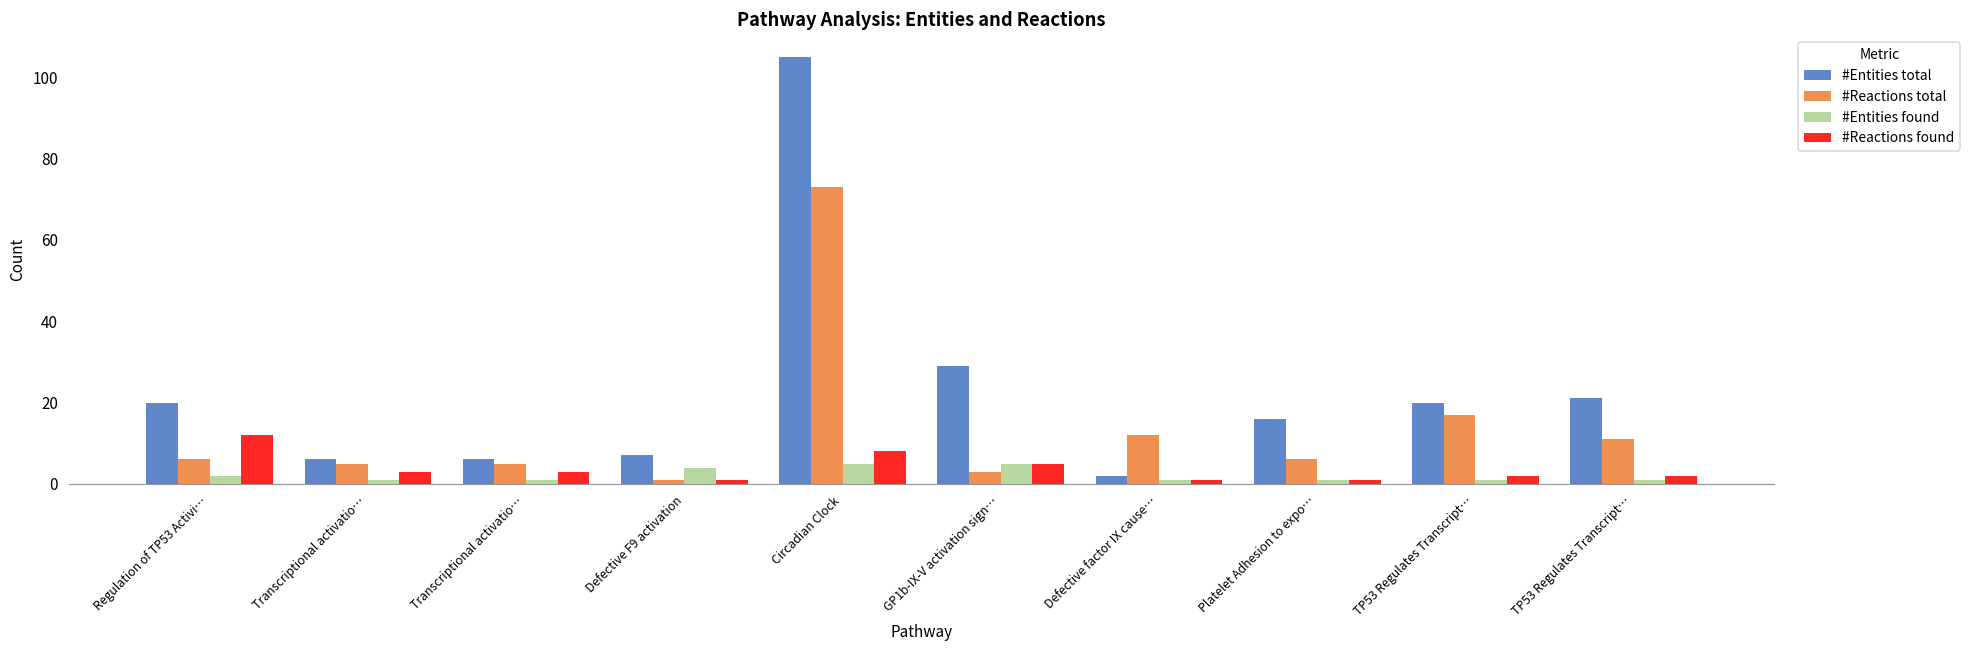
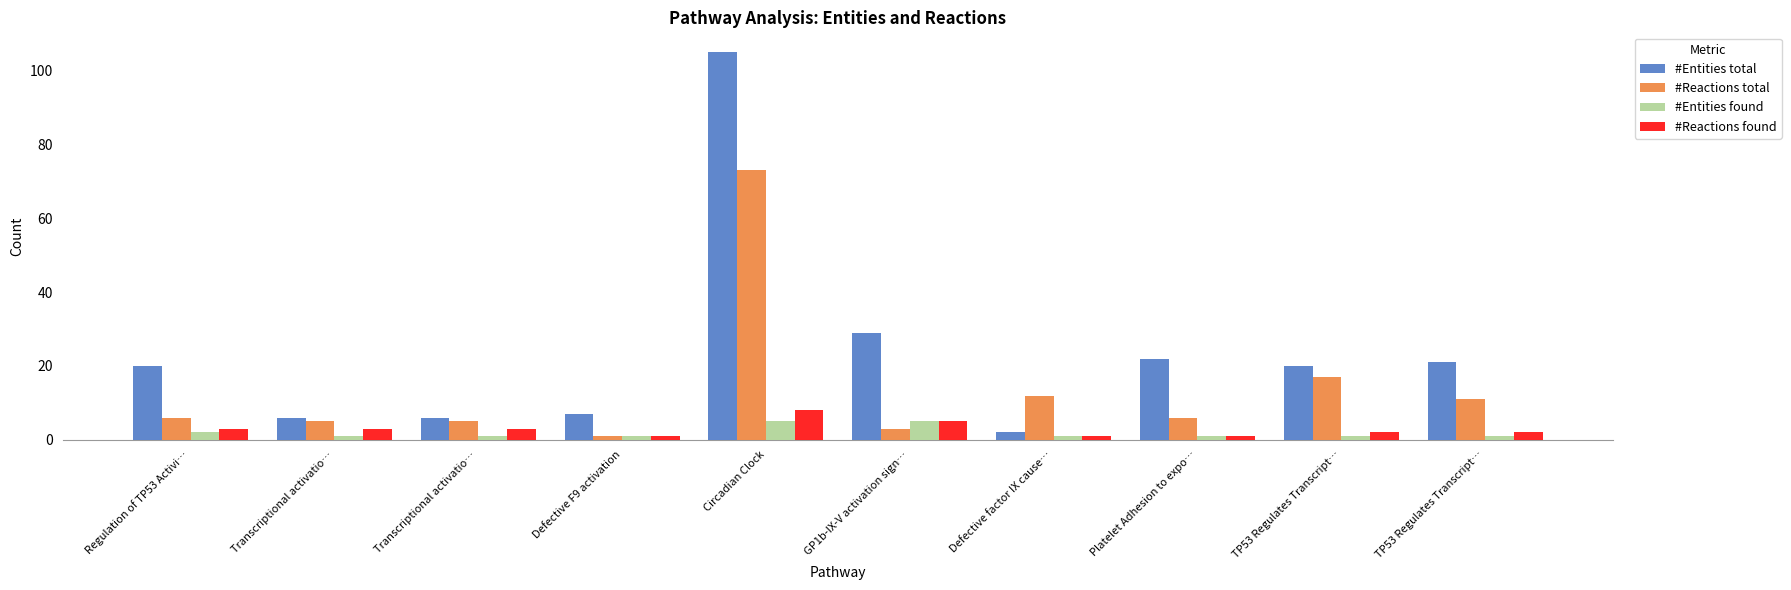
  {
    "#Entities total": {
      "Regulation of TP53 Activi…": 20,
      "Defective F9 activation": 7,
      "Circadian Clock": 105,
      "GP1b-IX-V activation sign…": 29,
      "Defective factor IX cause…": 2,
-     "Platelet Adhesion to expo…": 16
+     "Platelet Adhesion to expo…": 22
    },
    "#Reactions total": {
      "Regulation of TP53 Activi…": 6,
      "Defective F9 activation": 1,
      "Circadian Clock": 73,
      "GP1b-IX-V activation sign…": 3,
      "Defective factor IX cause…": 12,
      "Platelet Adhesion to expo…": 6
    },
    "#Entities found": {
      "Regulation of TP53 Activi…": 2,
-     "Defective F9 activation": 4,
+     "Defective F9 activation": 1,
      "Circadian Clock": 5,
      "GP1b-IX-V activation sign…": 5,
      "Defective factor IX cause…": 1,
      "Platelet Adhesion to expo…": 1
    },
    "#Reactions found": {
-     "Regulation of TP53 Activi…": 12,
+     "Regulation of TP53 Activi…": 3,
      "Defective F9 activation": 1,
      "Circadian Clock": 8,
      "GP1b-IX-V activation sign…": 5,
      "Defective factor IX cause…": 1,
      "Platelet Adhesion to expo…": 1
    }
  }
